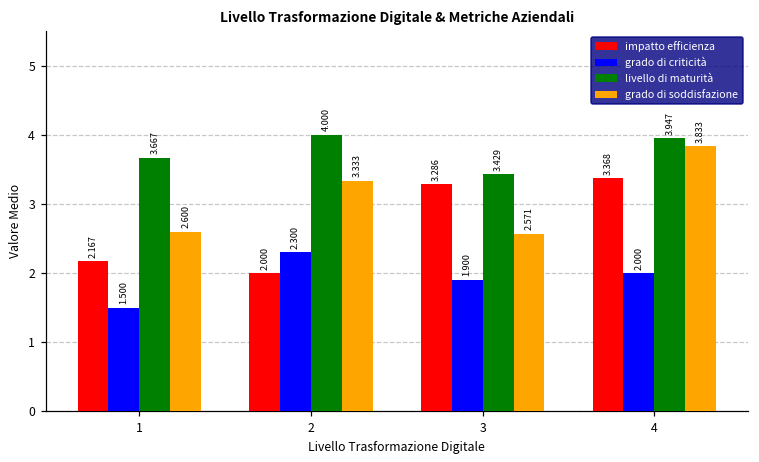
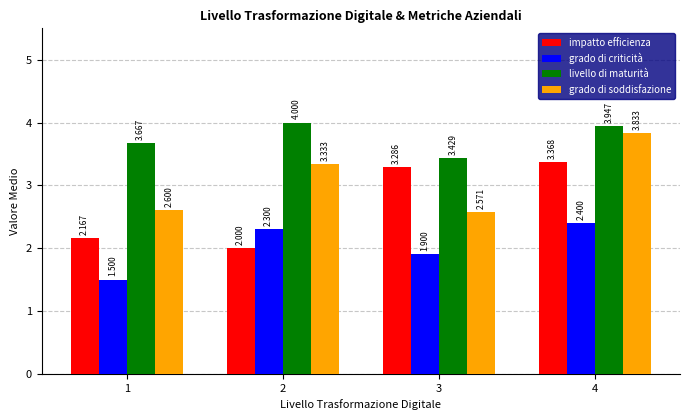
  {
    "impatto efficienza": {
      "1": 2.167,
      "2": 2.000,
      "3": 3.286,
      "4": 3.368
    },
    "grado di criticità": {
      "1": 1.500,
      "2": 2.300,
      "3": 1.900,
-     "4": 2.000
+     "4": 2.400
    },
    "livello di maturità": {
      "1": 3.667,
      "2": 4.000,
      "3": 3.429,
      "4": 3.947
    },
    "grado di soddisfazione": {
      "1": 2.600,
      "2": 3.333,
      "3": 2.571,
      "4": 3.833
    }
  }
